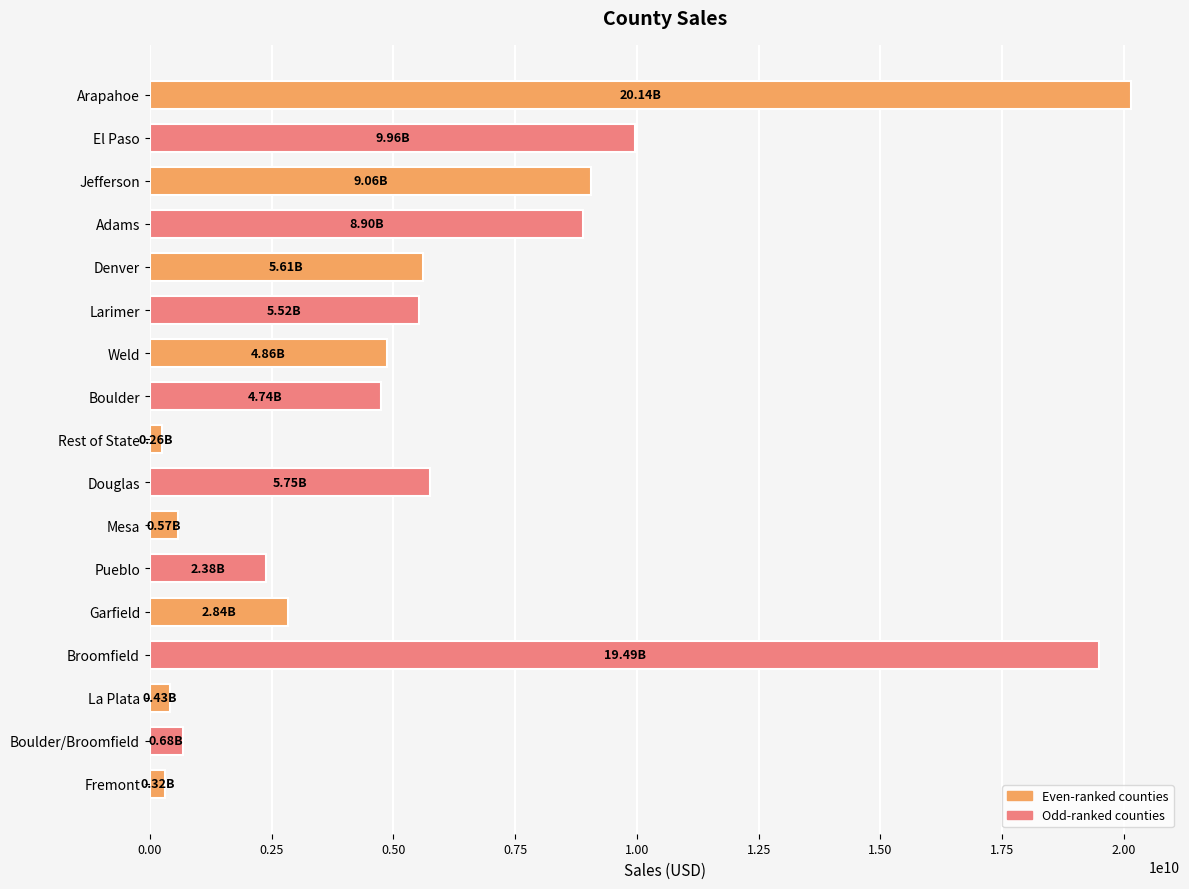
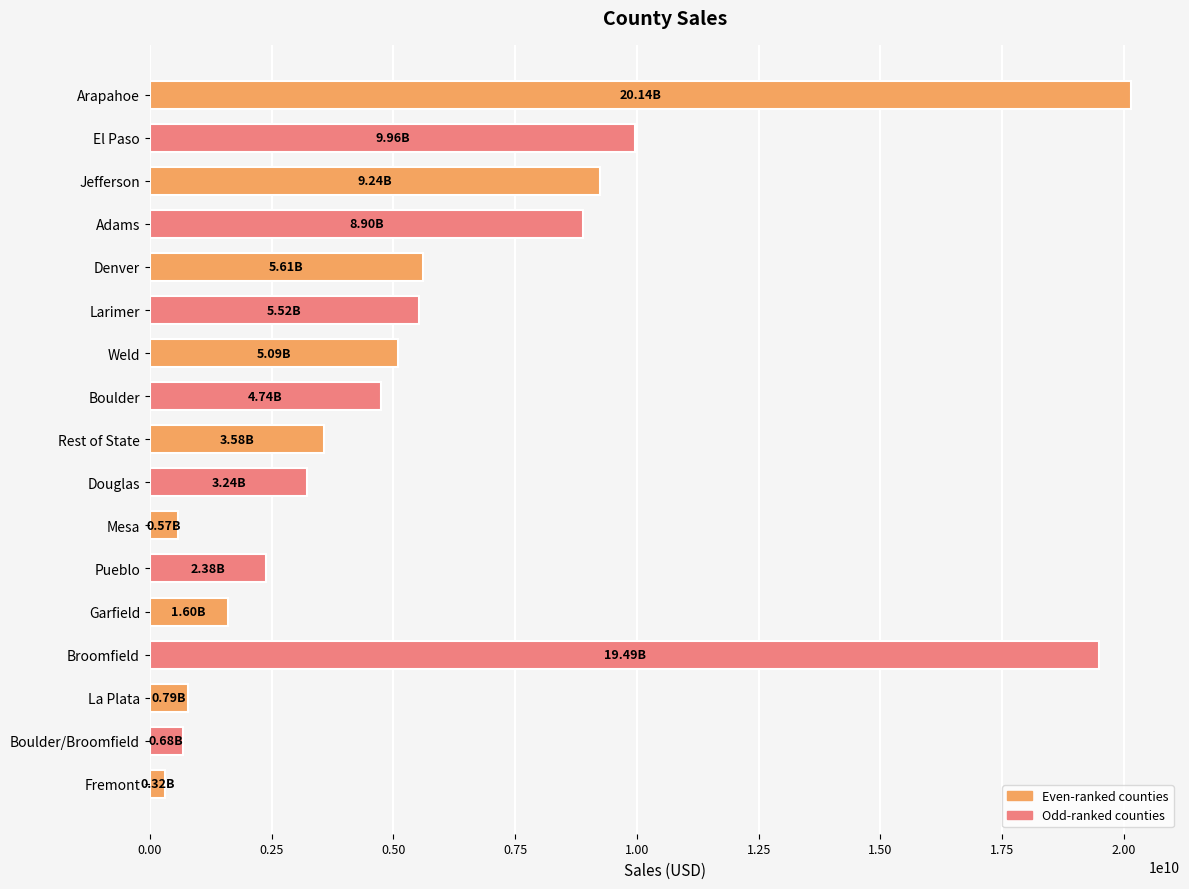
  {
    "Arapahoe": "20.14B",
    "El Paso": "9.96B",
-   "Jefferson": "9.06B",
+   "Jefferson": "9.24B",
    "Adams": "8.90B",
    "Denver": "5.61B",
    "Larimer": "5.52B",
-   "Weld": "4.86B",
+   "Weld": "5.09B",
    "Boulder": "4.74B",
-   "Rest of State": "0.26B",
-   "Douglas": "5.75B",
+   "Rest of State": "3.58B",
+   "Douglas": "3.24B",
    "Mesa": "0.57B",
    "Pueblo": "2.38B",
-   "Garfield": "2.84B",
+   "Garfield": "1.60B",
    "Broomfield": "19.49B",
-   "La Plata": "0.43B",
+   "La Plata": "0.79B",
    "Boulder/Broomfield": "0.68B",
    "Fremont": "0.32B"
  }
